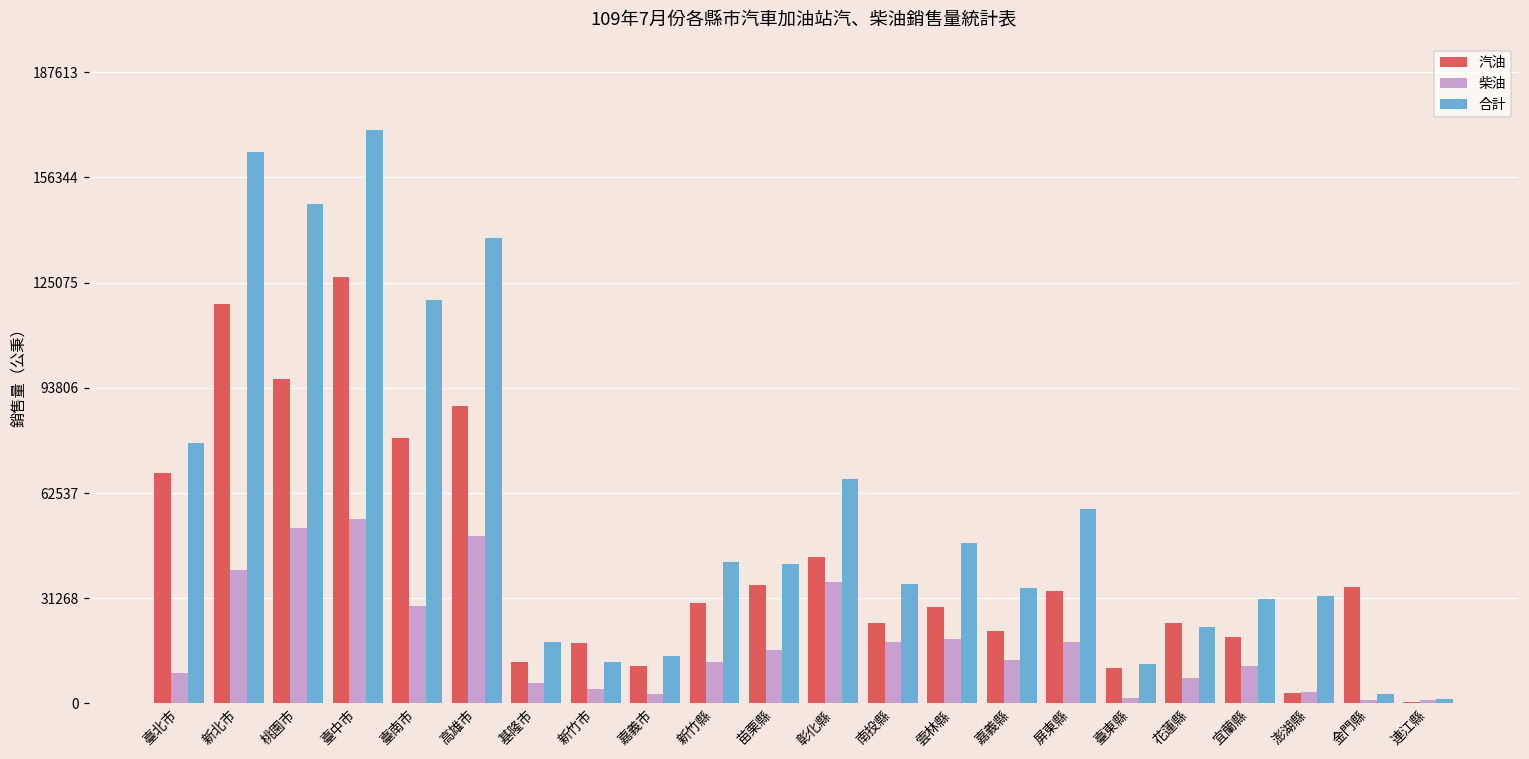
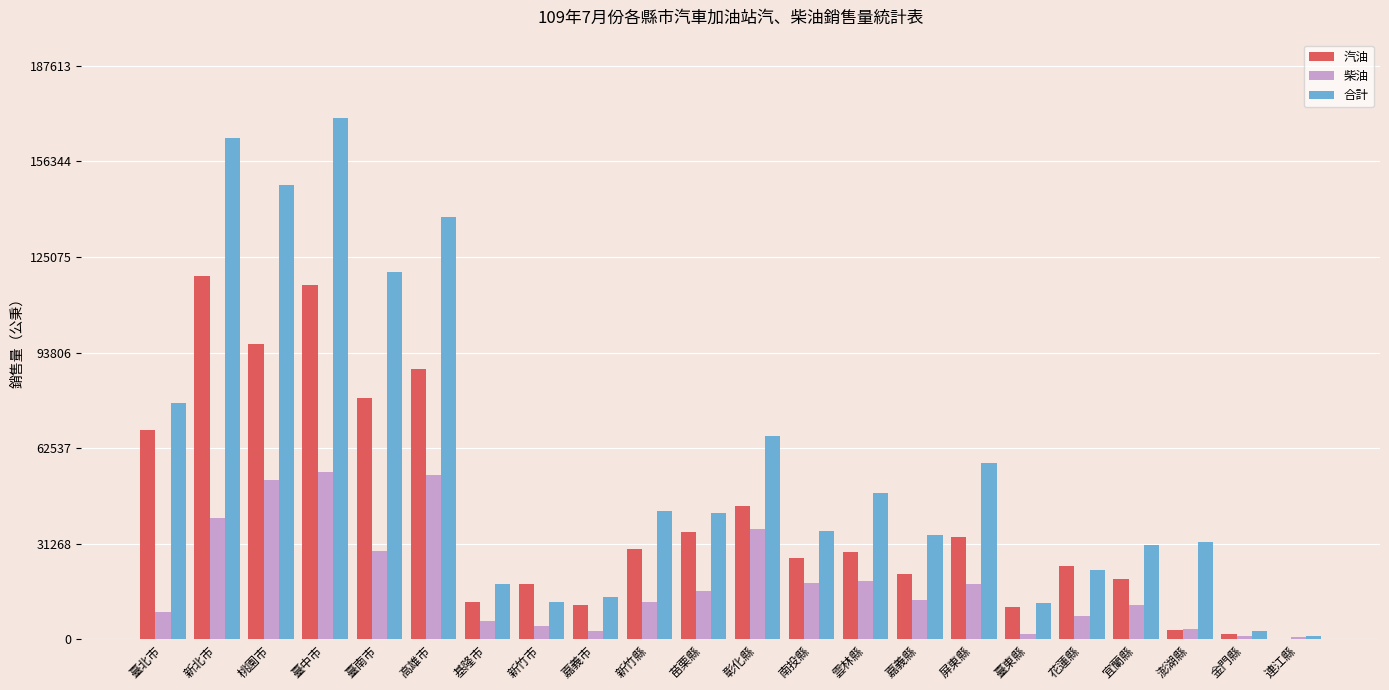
  {
    "汽油": {
      "臺北市": 68000,
      "新北市": 119000,
      "桃園市": 97000,
-     "臺中市": 127000,
+     "臺中市": 116000,
      "臺南市": 79000,
      "高雄市": 88000,
      "基隆市": 12000,
      "新竹市": 18000,
      "嘉義市": 11000,
      "新竹縣": 30000,
      "苗栗縣": 35000,
      "彰化縣": 44000,
-     "南投縣": 24000,
+     "南投縣": 27000,
      "雲林縣": 29000,
      "嘉義縣": 21000,
      "屏東縣": 33000,
      "臺東縣": 11000,
      "花蓮縣": 24000,
      "宜蘭縣": 20000,
      "澎湖縣": 3000,
-     "金門縣": 35000
+     "金門縣": 2000
    },
    "柴油": {
      "臺北市": 9000,
      "新北市": 40000,
      "桃園市": 52000,
      "臺中市": 55000,
      "臺南市": 29000,
-     "高雄市": 50000,
+     "高雄市": 54000,
      "基隆市": 6000,
      "新竹市": 4000,
      "嘉義市": 3000,
      "新竹縣": 12000,
      "苗栗縣": 16000,
      "彰化縣": 36000,
      "南投縣": 18000,
      "雲林縣": 19000,
      "嘉義縣": 13000,
      "屏東縣": 18000,
      "臺東縣": 2000,
      "花蓮縣": 8000,
      "宜蘭縣": 11000,
      "澎湖縣": 3000,
      "金門縣": 1000,
      "連江縣": 1000
    },
    "合計": {
      "臺北市": 77000,
      "新北市": 164000,
      "桃園市": 149000,
      "臺中市": 171000,
      "臺南市": 120000,
      "高雄市": 138000,
      "基隆市": 18000,
      "新竹市": 12000,
      "嘉義市": 14000,
      "新竹縣": 42000,
      "苗栗縣": 41000,
      "彰化縣": 67000,
      "南投縣": 35000,
      "雲林縣": 48000,
      "嘉義縣": 34000,
      "屏東縣": 58000,
      "臺東縣": 12000,
      "花蓮縣": 23000,
      "宜蘭縣": 31000,
      "澎湖縣": 32000,
      "金門縣": 3000,
      "連江縣": 1000
    }
  }
